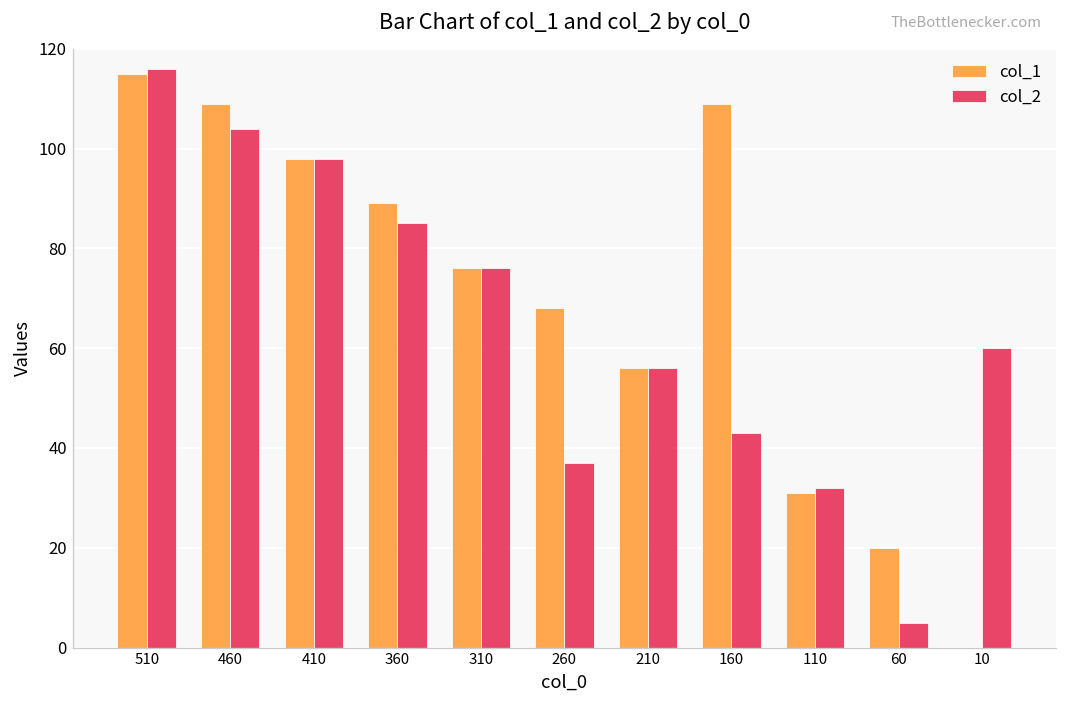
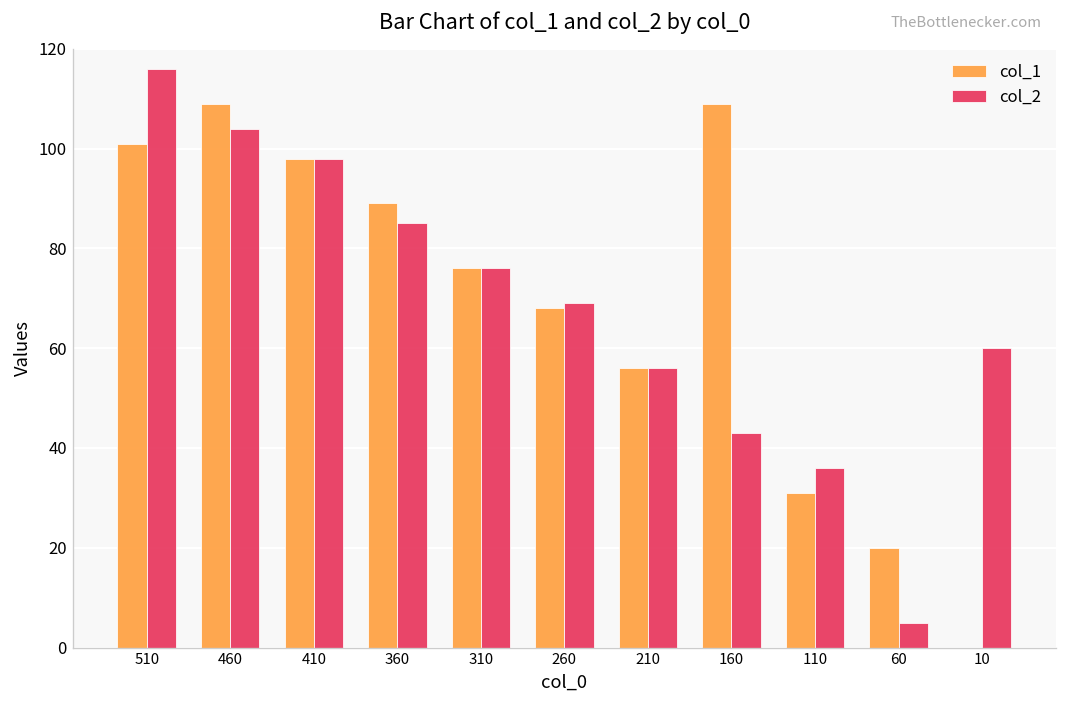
  {
    "col_1": {
-     "510": 115,
+     "510": 101,
      "460": 109,
      "410": 98,
      "360": 89,
      "310": 76,
      "260": 68,
      "210": 56,
      "160": 109,
      "110": 31,
      "60": 20,
      "10": 0
    },
    "col_2": {
      "510": 116,
      "460": 104,
      "410": 98,
      "360": 85,
      "310": 76,
-     "260": 37,
+     "260": 69,
      "210": 56,
      "160": 43,
-     "110": 32,
+     "110": 36,
      "60": 5,
      "10": 60
    }
  }
